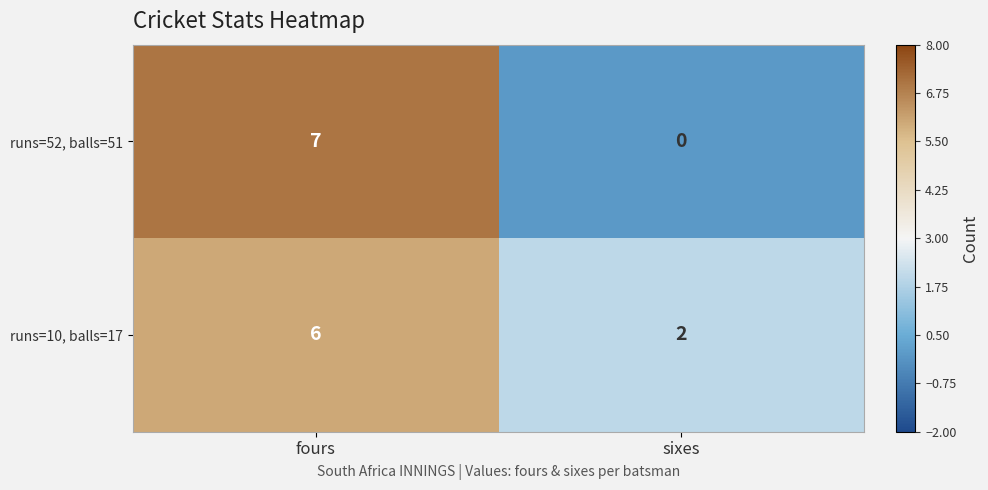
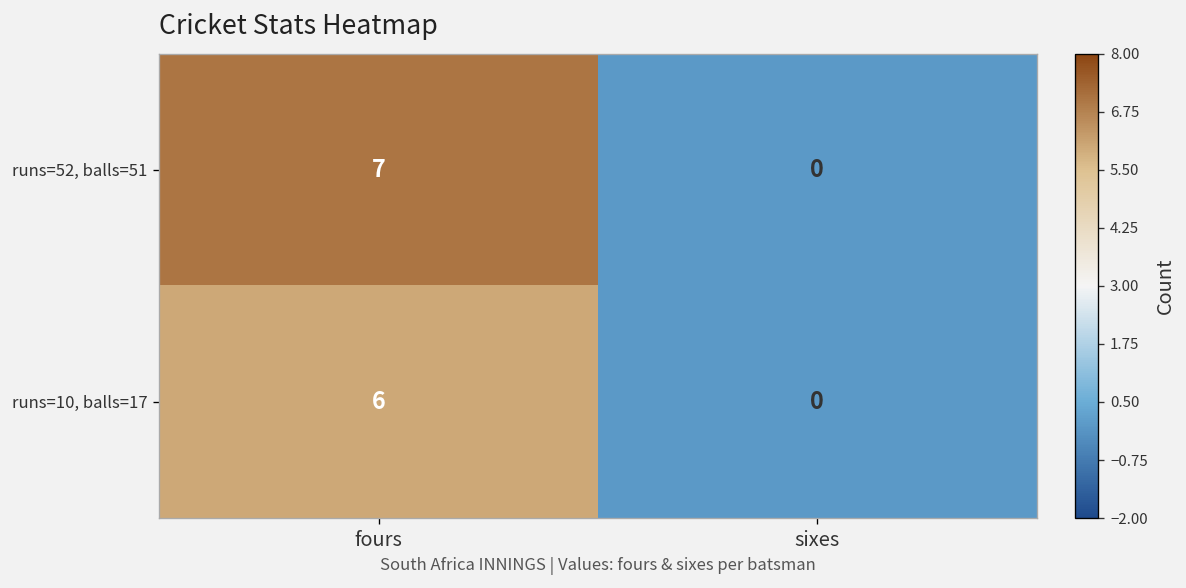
  {
    "runs=52, balls=51": {
      "fours": 7,
      "sixes": 0
    },
    "runs=10, balls=17": {
      "fours": 6,
-     "sixes": 2
+     "sixes": 0
    }
  }
